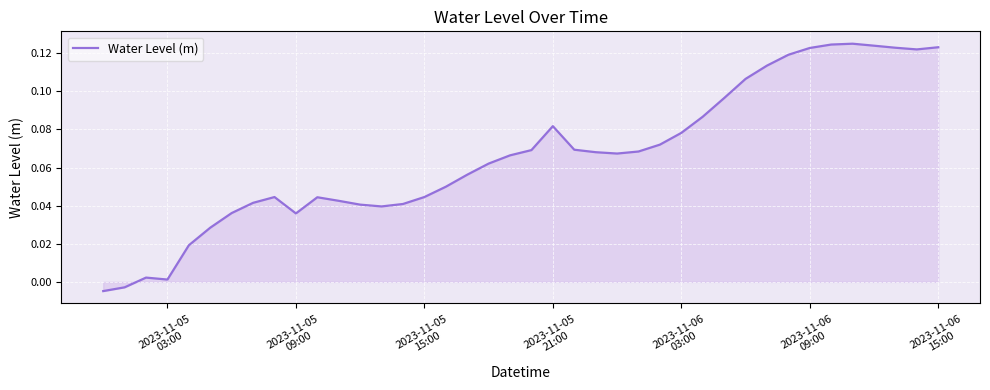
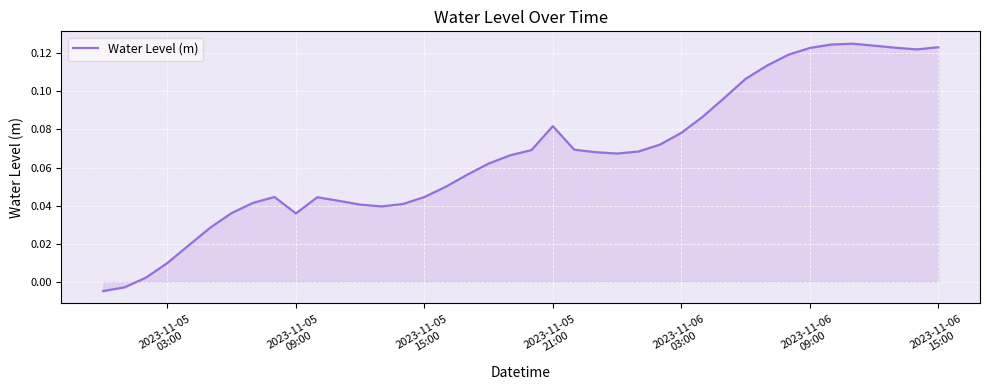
  {
    "Water Level (m)": {
-     "2023-11-05 03:00": 0.001
+     "2023-11-05 03:00": 0.010
    }
  }
